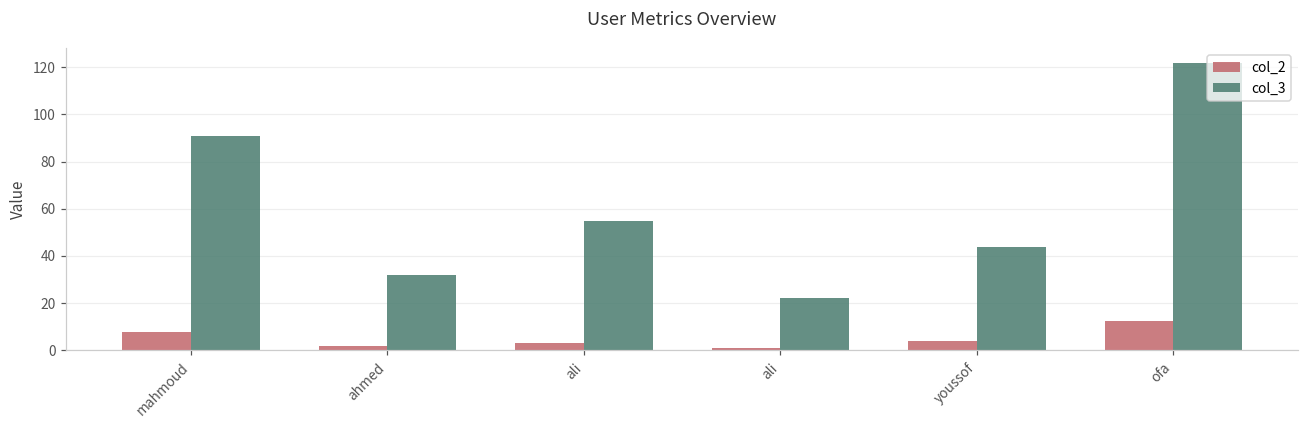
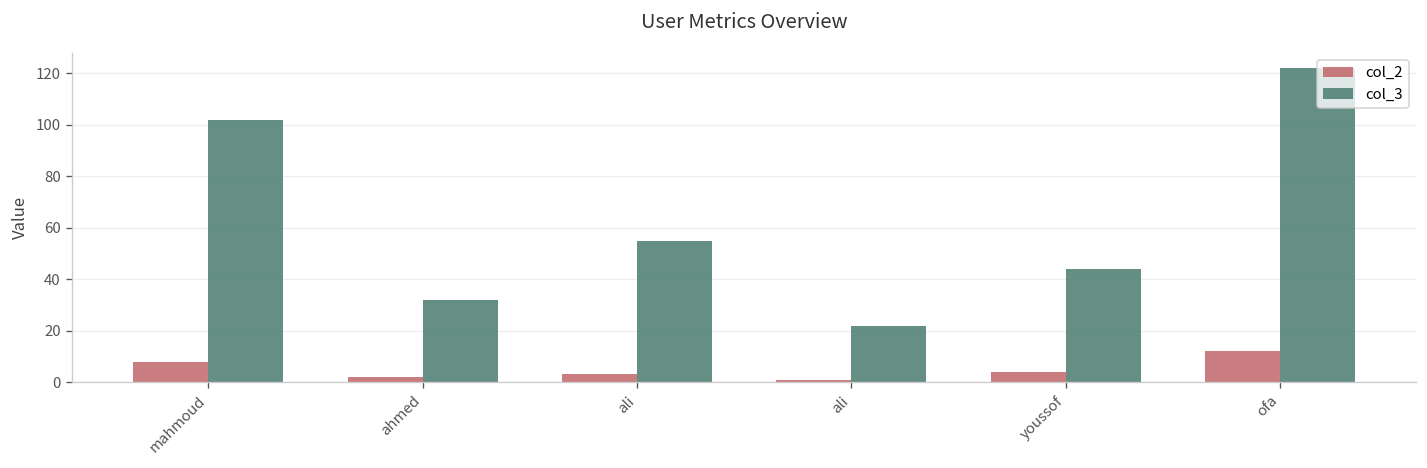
  {
    "col_2": {
      "mahmoud": 8,
      "ahmed": 2,
      "youssof": 4,
      "ofa": 12
    },
    "col_3": {
-     "mahmoud": 91,
+     "mahmoud": 102,
      "ahmed": 32,
      "youssof": 44
    }
  }
